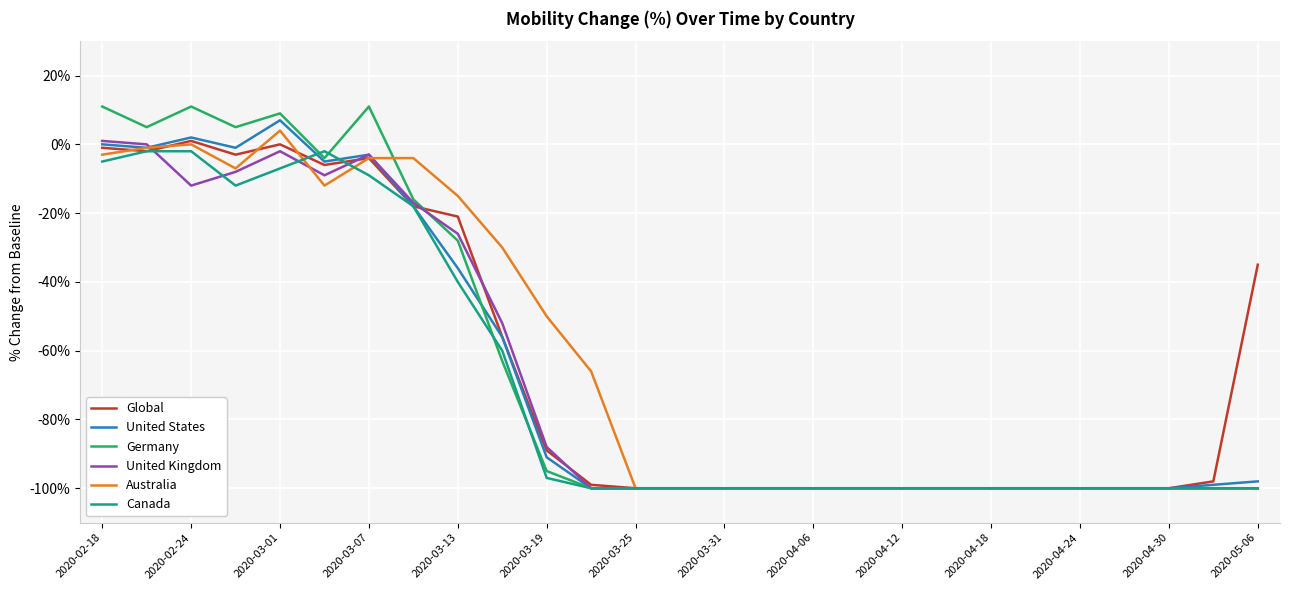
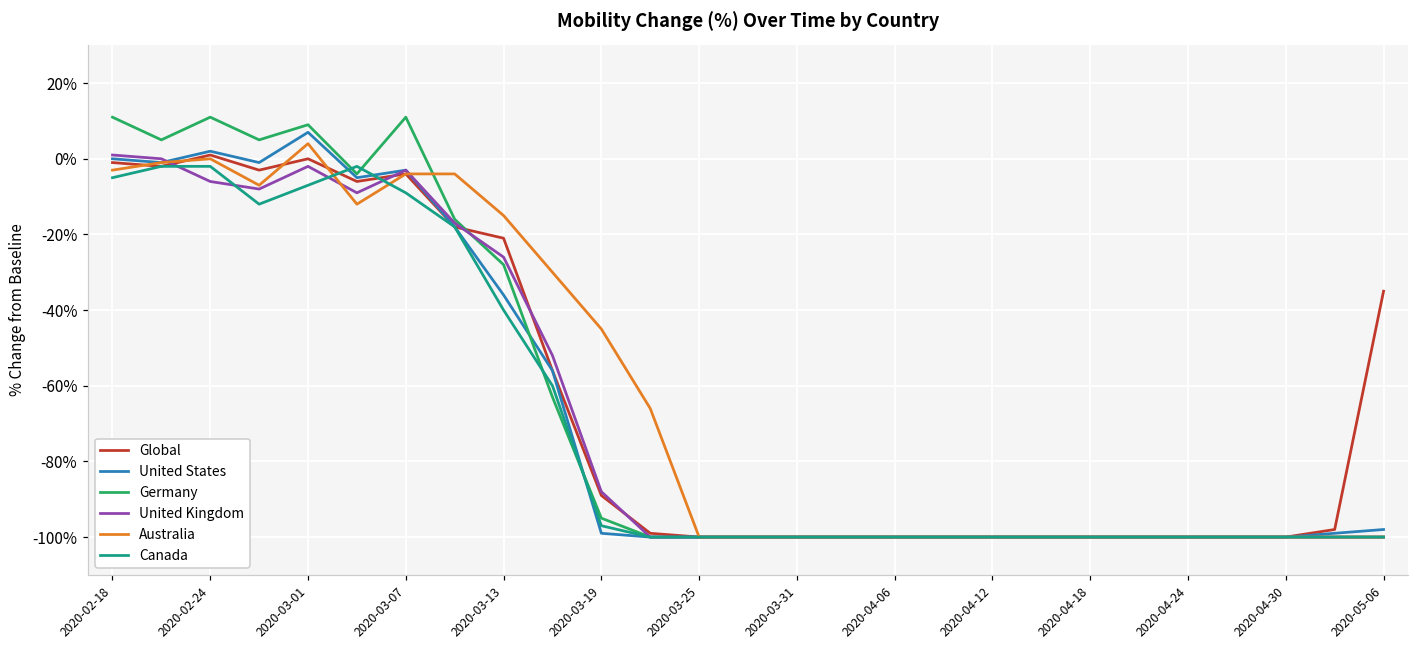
  {
    "Global": {
      "2020-02-18": "-1%",
      "2020-02-24": "1%",
      "2020-03-01": "0%",
      "2020-03-13": "-21%",
      "2020-03-19": "-89%",
      "2020-05-06": "-35%"
    },
    "United States": {
      "2020-02-18": "0%",
      "2020-02-24": "2%",
      "2020-03-01": "7%",
      "2020-03-13": "-36%",
-     "2020-03-19": "-91%",
+     "2020-03-19": "-99%",
      "2020-05-06": "-98%"
    },
    "United Kingdom": {
      "2020-02-18": "1%",
-     "2020-02-24": "-12%",
+     "2020-02-24": "-6%",
      "2020-03-01": "-2%",
      "2020-03-13": "-26%",
      "2020-03-19": "-88%"
    },
    "Australia": {
      "2020-02-18": "-3%",
      "2020-02-24": "0%",
      "2020-03-01": "4%",
      "2020-03-13": "-15%",
-     "2020-03-19": "-50%"
+     "2020-03-19": "-45%"
    }
  }
